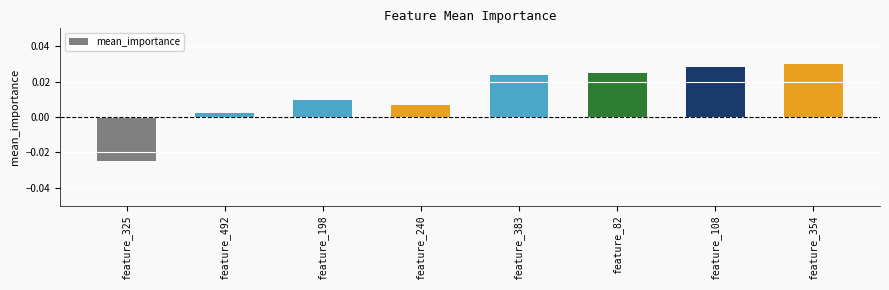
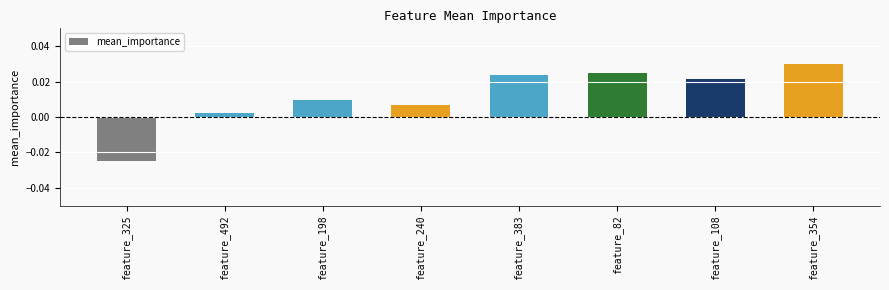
  {
    "feature_325": -0.025,
    "feature_492": 0.002,
    "feature_198": 0.010,
    "feature_240": 0.007,
    "feature_383": 0.024,
    "feature_82": 0.025,
-   "feature_108": 0.028,
+   "feature_108": 0.021,
    "feature_354": 0.030
  }
